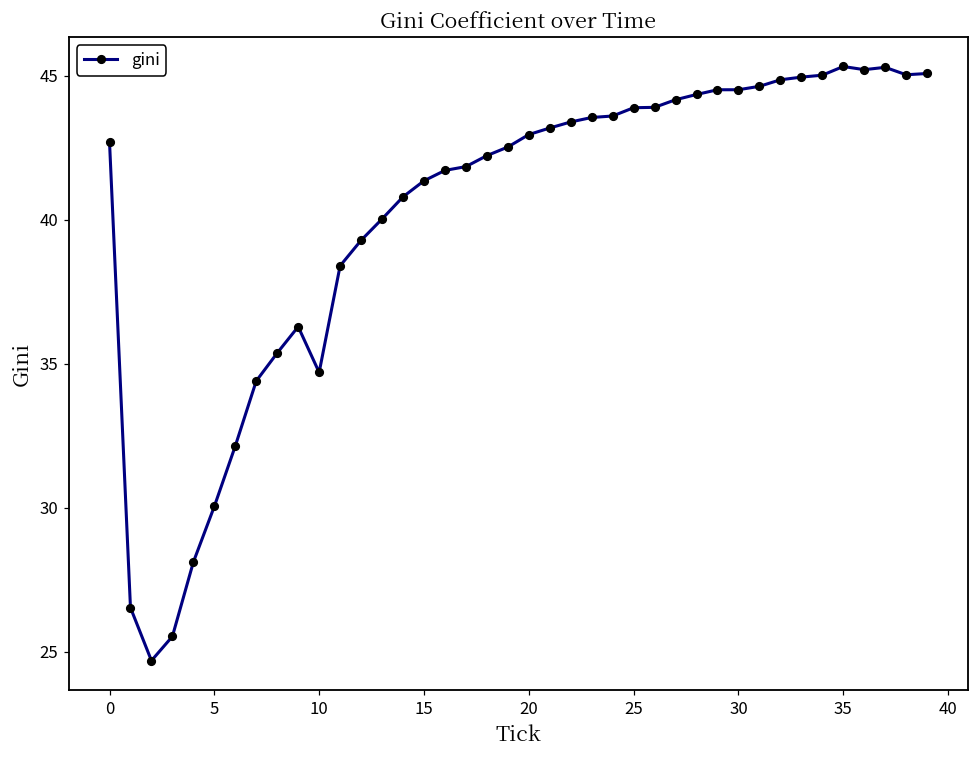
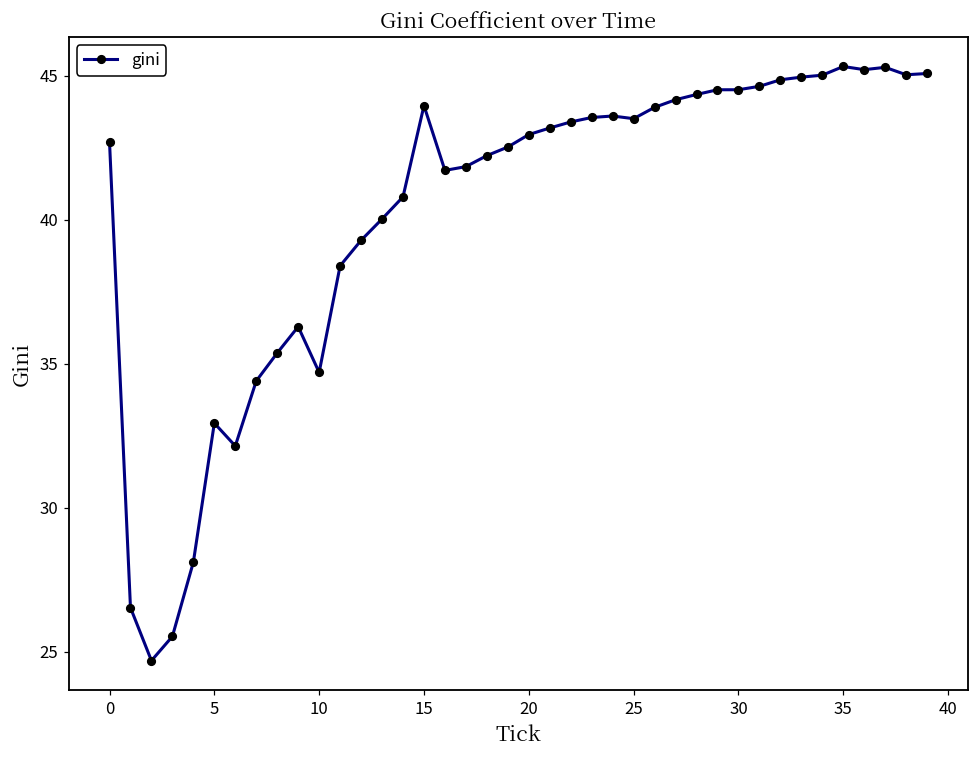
  {
    "0": 42.7,
-   "5": 30.1,
+   "5": 32.9,
    "10": 34.7,
-   "15": 41.4,
+   "15": 44.0,
    "20": 43.0,
-   "25": 43.9,
+   "25": 43.5,
    "30": 44.5,
    "35": 45.3
  }
